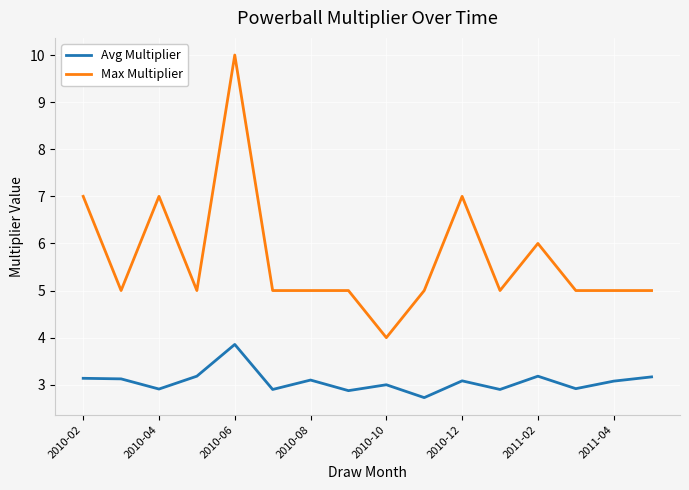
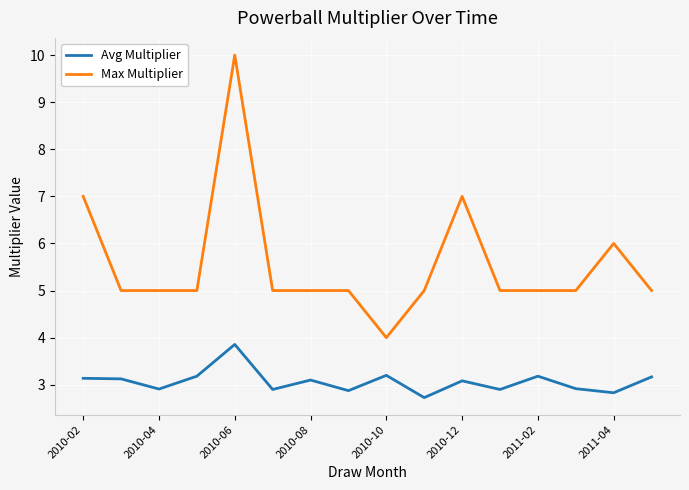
  {
    "Avg Multiplier": {
      "2010-02": 3.1,
      "2010-04": 2.9,
      "2010-06": 3.9,
      "2010-08": 3.1,
-     "2010-10": 3.0,
+     "2010-10": 3.2,
      "2010-12": 3.1,
      "2011-02": 3.2,
-     "2011-04": 3.1
+     "2011-04": 2.8
    },
    "Max Multiplier": {
      "2010-02": 7,
-     "2010-04": 7,
+     "2010-04": 5,
      "2010-06": 10,
      "2010-08": 5,
      "2010-10": 4,
      "2010-12": 7,
-     "2011-02": 6,
-     "2011-04": 5
+     "2011-02": 5,
+     "2011-04": 6
    }
  }
